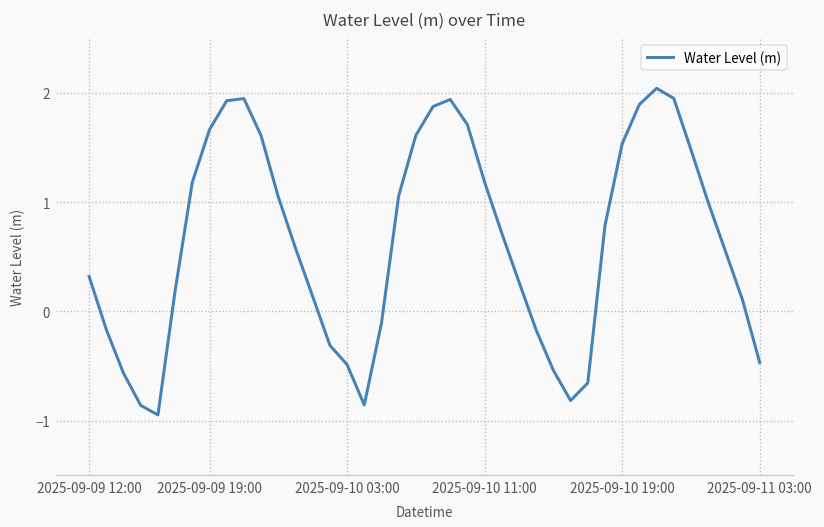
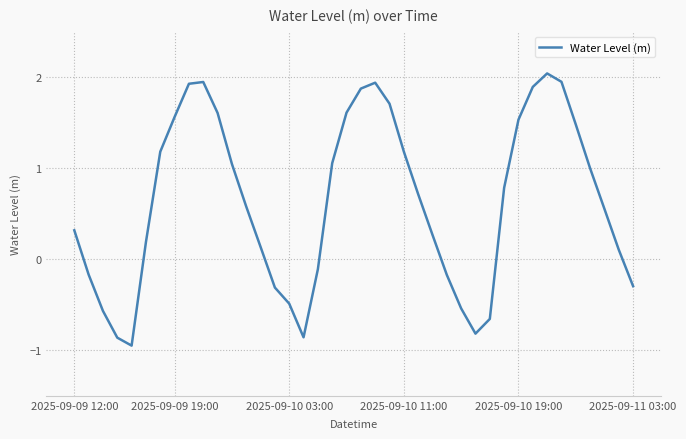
  {
    "2025-09-09 12:00": 0.3,
-   "2025-09-09 19:00": 1.7,
+   "2025-09-09 19:00": 1.6,
    "2025-09-10 03:00": -0.5,
    "2025-09-10 11:00": 1.2,
    "2025-09-10 19:00": 1.5,
-   "2025-09-11 03:00": -0.5
+   "2025-09-11 03:00": -0.3
  }
